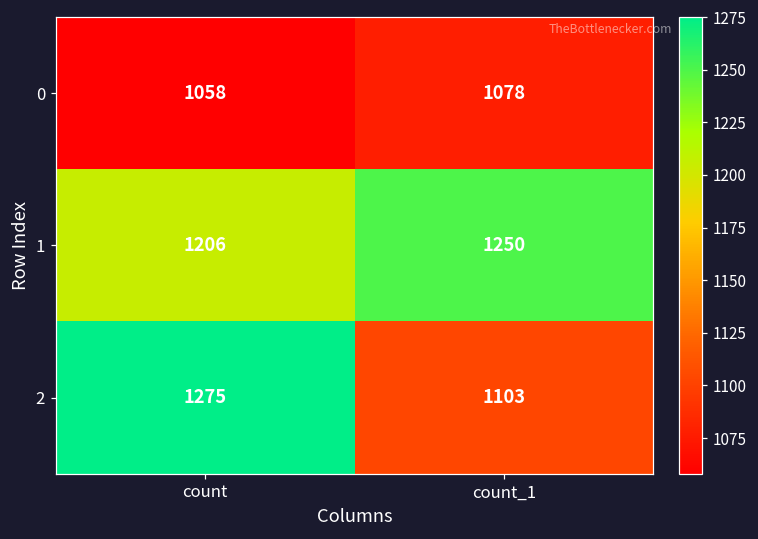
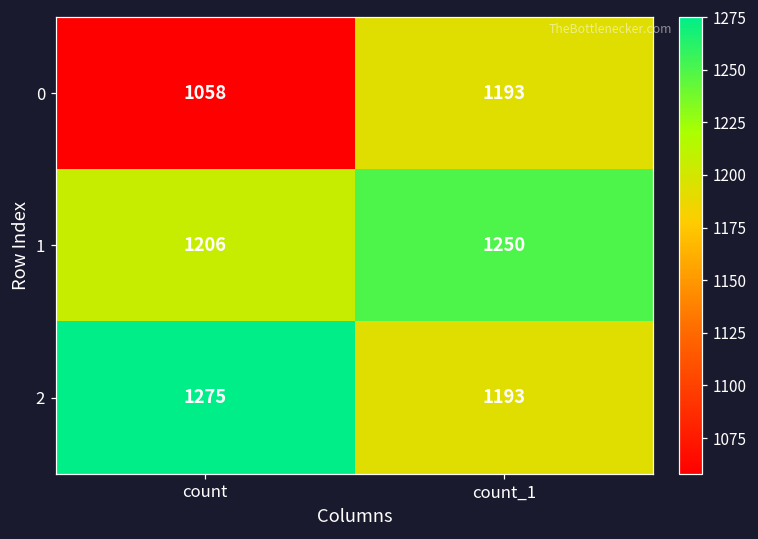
  {
    "0": {
      "count": 1058,
-     "count_1": 1078
+     "count_1": 1193
    },
    "1": {
      "count": 1206,
      "count_1": 1250
    },
    "2": {
      "count": 1275,
-     "count_1": 1103
+     "count_1": 1193
    }
  }
